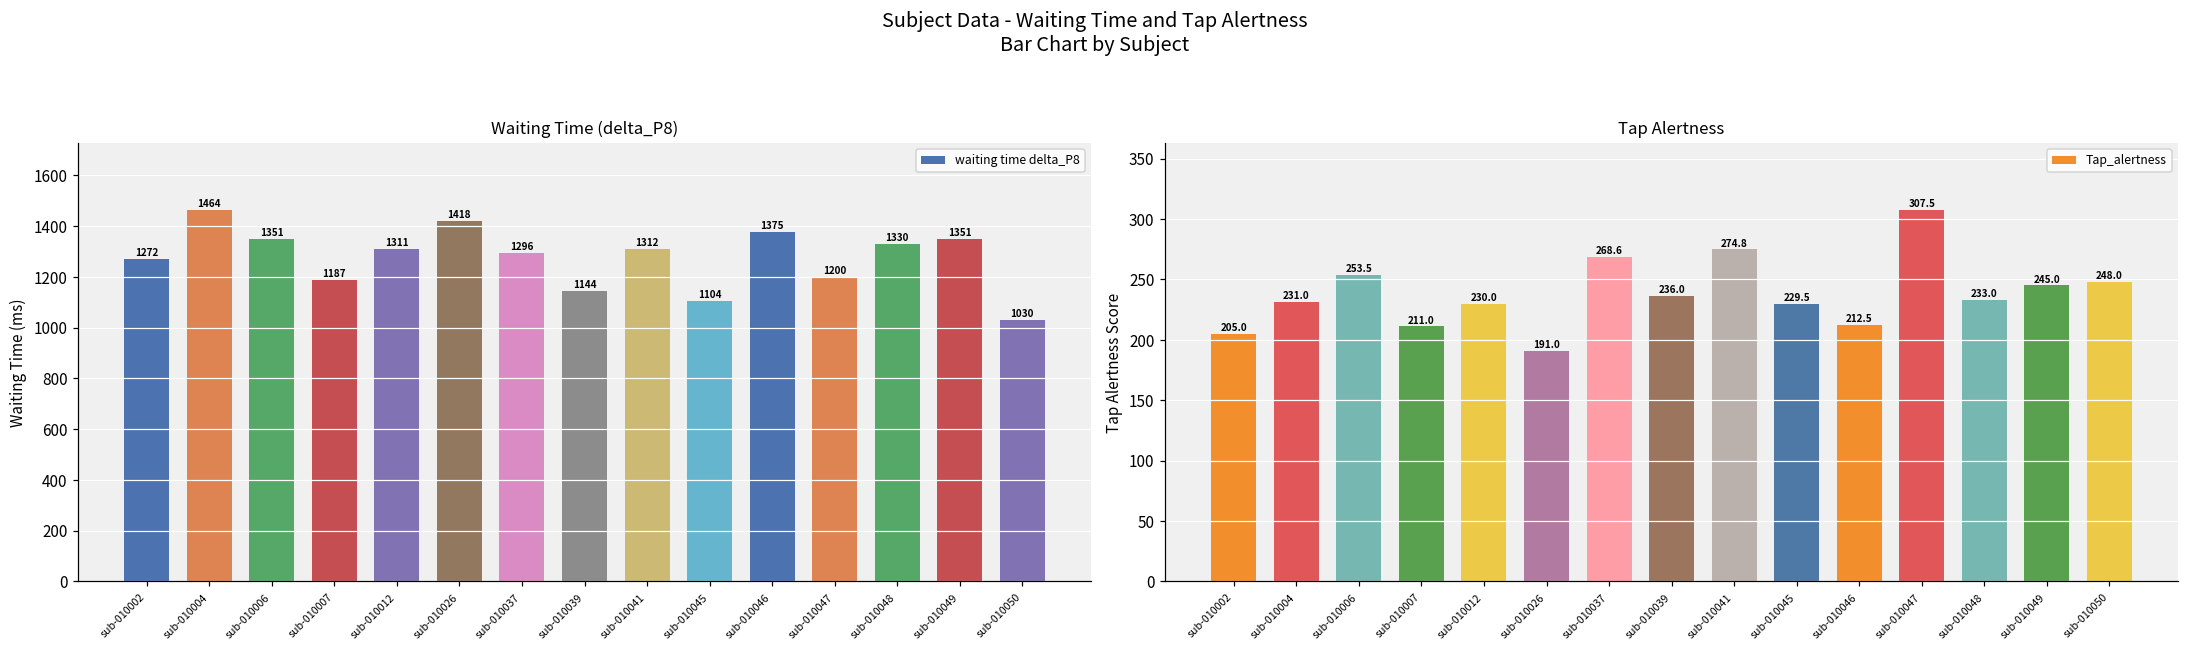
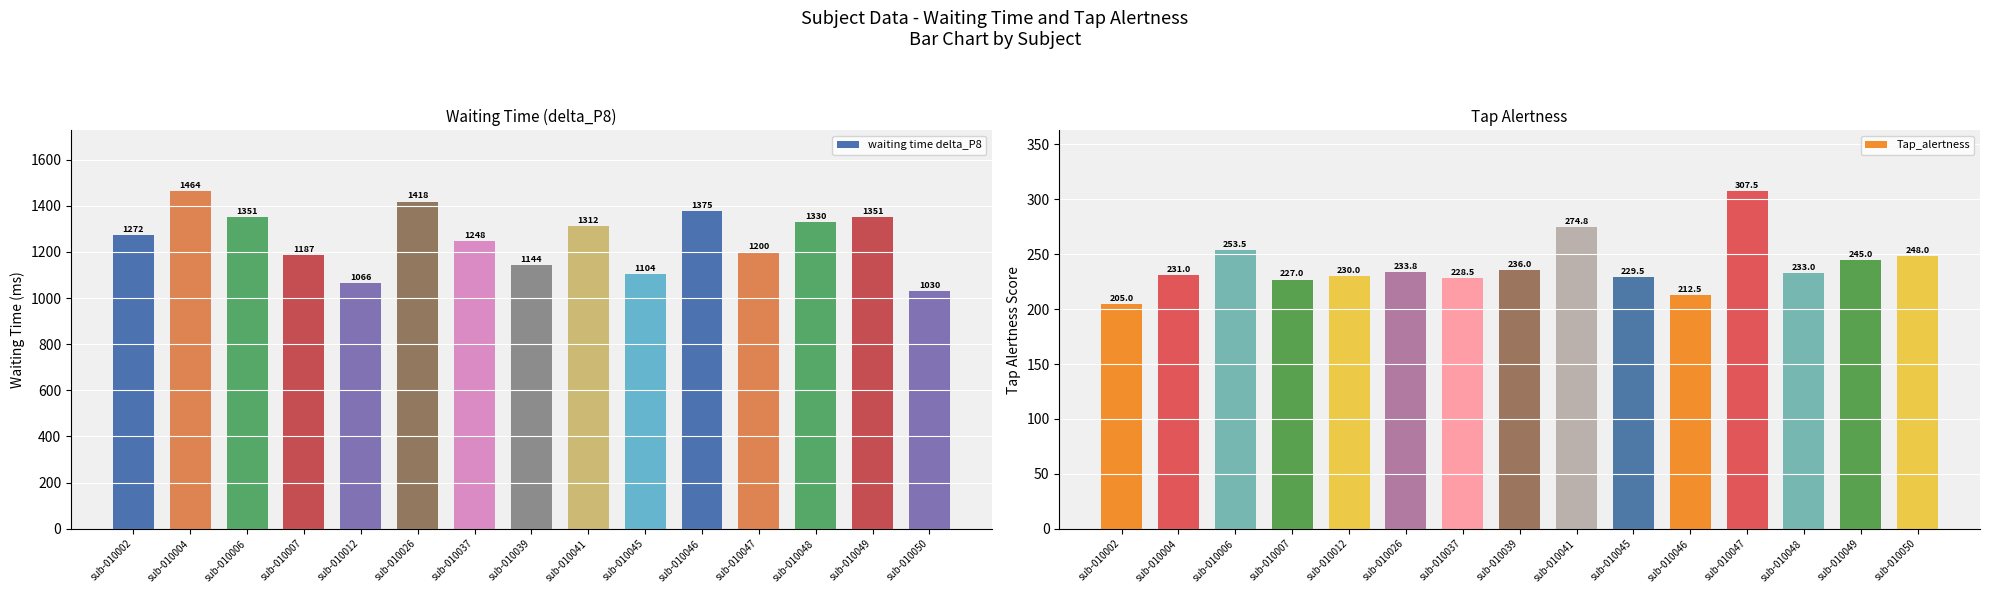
  {
    "Waiting Time (delta_P8)": {
      "sub-010002": 1272,
      "sub-010004": 1464,
      "sub-010006": 1351,
      "sub-010007": 1187,
-     "sub-010012": 1311,
+     "sub-010012": 1066,
      "sub-010026": 1418,
-     "sub-010037": 1296,
+     "sub-010037": 1248,
      "sub-010039": 1144,
      "sub-010041": 1312,
      "sub-010045": 1104,
      "sub-010046": 1375,
      "sub-010047": 1200,
      "sub-010048": 1330,
      "sub-010049": 1351,
      "sub-010050": 1030
    },
    "Tap Alertness": {
      "sub-010002": 205.0,
      "sub-010004": 231.0,
      "sub-010006": 253.5,
-     "sub-010007": 211.0,
+     "sub-010007": 227.0,
      "sub-010012": 230.0,
-     "sub-010026": 191.0,
-     "sub-010037": 268.6,
+     "sub-010026": 233.8,
+     "sub-010037": 228.5,
      "sub-010039": 236.0,
      "sub-010041": 274.8,
      "sub-010045": 229.5,
      "sub-010046": 212.5,
      "sub-010047": 307.5,
      "sub-010048": 233.0,
      "sub-010049": 245.0,
      "sub-010050": 248.0
    }
  }
